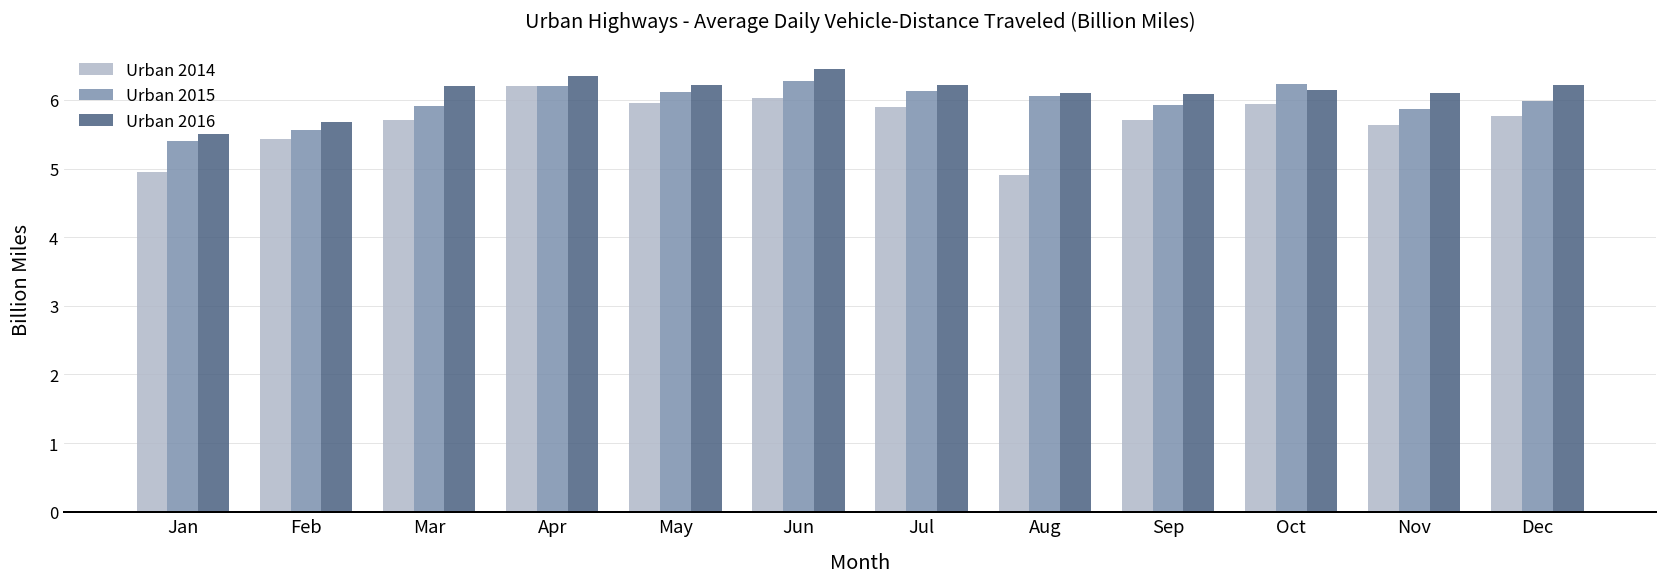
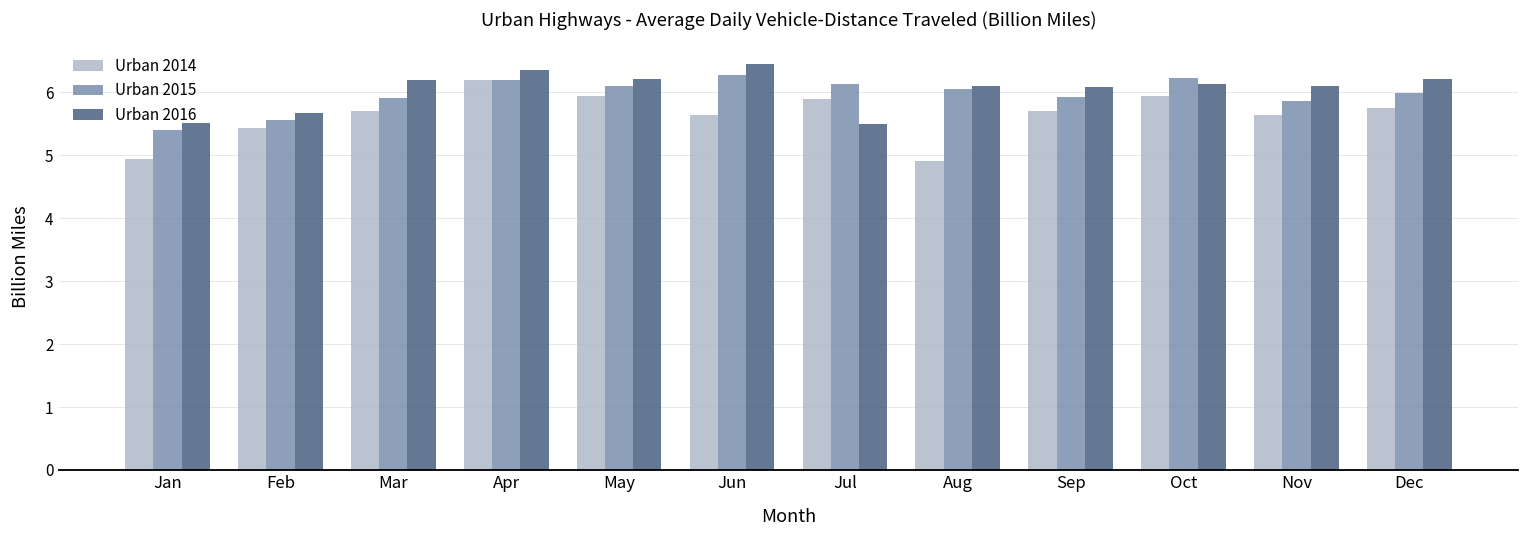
  {
    "Urban 2014": {
      "Jan": 5.0,
      "Feb": 5.4,
      "Mar": 5.7,
      "Apr": 6.2,
      "May": 6.0,
-     "Jun": 6.0,
+     "Jun": 5.6,
      "Jul": 5.9,
      "Aug": 4.9,
      "Sep": 5.7,
      "Oct": 5.9,
      "Nov": 5.6,
      "Dec": 5.8
    },
    "Urban 2015": {
      "Jan": 5.4,
      "Feb": 5.6,
      "Mar": 5.9,
      "Apr": 6.2,
      "May": 6.1,
      "Jun": 6.3,
      "Jul": 6.1,
      "Aug": 6.1,
      "Sep": 5.9,
      "Oct": 6.2,
      "Nov": 5.9,
      "Dec": 6.0
    },
    "Urban 2016": {
      "Jan": 5.5,
      "Feb": 5.7,
      "Mar": 6.2,
      "Apr": 6.4,
      "May": 6.2,
      "Jun": 6.5,
-     "Jul": 6.2,
+     "Jul": 5.5,
      "Aug": 6.1,
      "Sep": 6.1,
      "Oct": 6.1,
      "Nov": 6.1,
      "Dec": 6.2
    }
  }
